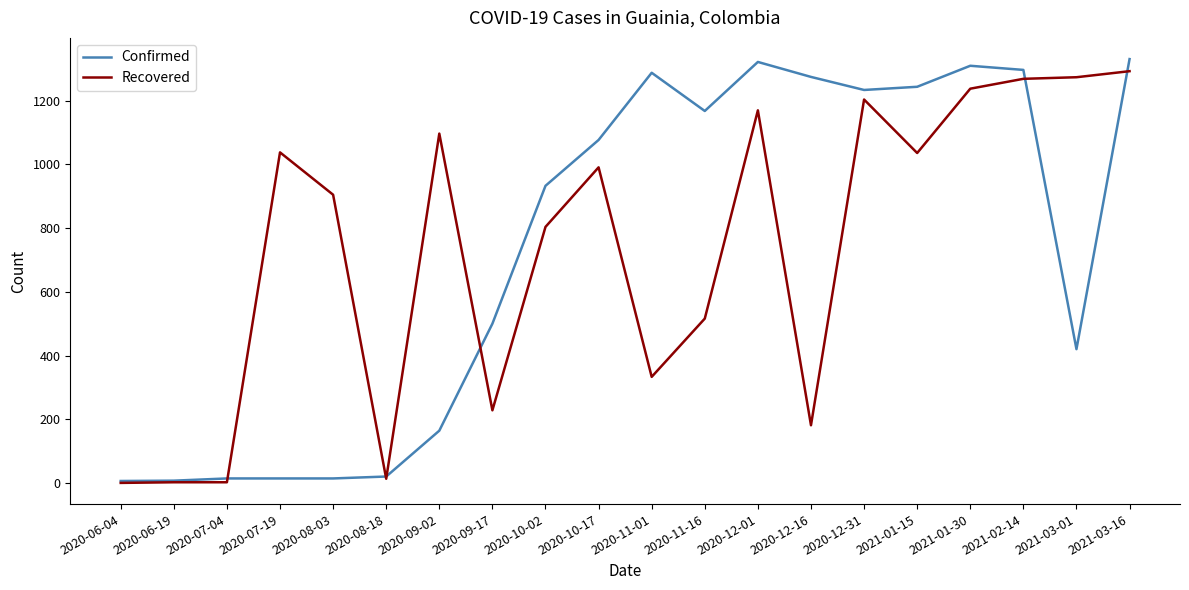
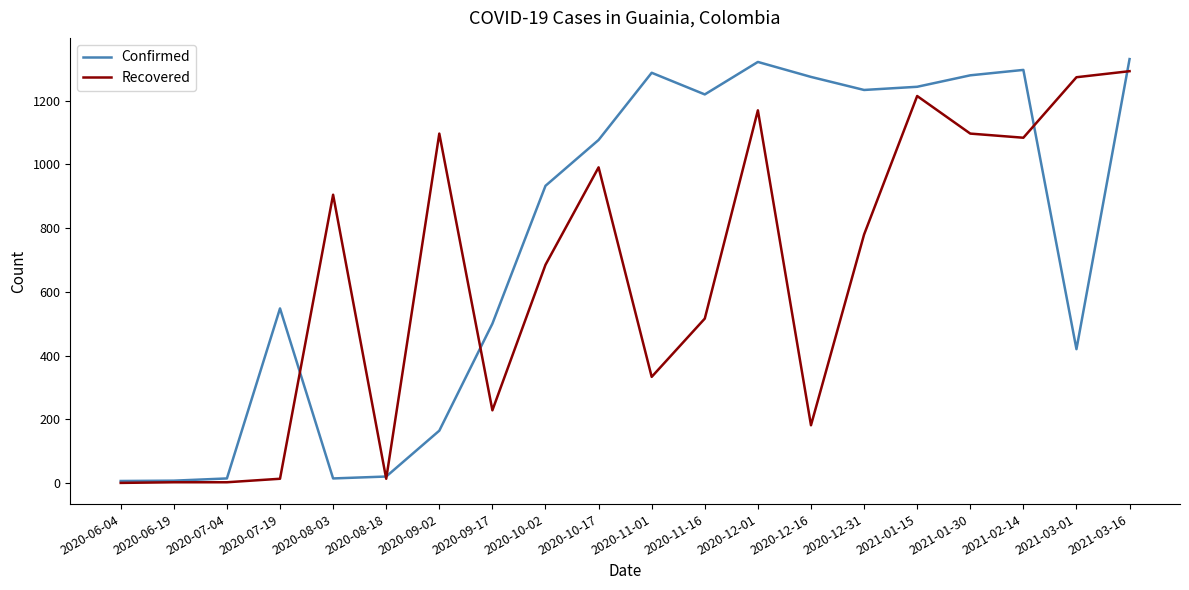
  {
    "Confirmed": {
      "2020-07-04": 10,
-     "2020-07-19": 10,
+     "2020-07-19": 550,
      "2020-08-03": 10,
      "2020-09-02": 160,
      "2020-09-17": 500,
      "2020-10-02": 930,
      "2020-10-17": 1080,
      "2020-11-01": 1290,
-     "2020-11-16": 1170,
+     "2020-11-16": 1220,
      "2020-12-01": 1320,
      "2020-12-16": 1280,
      "2020-12-31": 1230,
      "2021-01-15": 1240,
-     "2021-01-30": 1310,
+     "2021-01-30": 1280,
      "2021-02-14": 1300,
      "2021-03-01": 420,
      "2021-03-16": 1330
    },
    "Recovered": {
      "2020-07-04": 0,
-     "2020-07-19": 1040,
+     "2020-07-19": 10,
      "2020-08-03": 910,
      "2020-09-02": 1100,
      "2020-09-17": 230,
-     "2020-10-02": 800,
+     "2020-10-02": 690,
      "2020-10-17": 990,
      "2020-11-01": 330,
      "2020-11-16": 520,
      "2020-12-01": 1170,
      "2020-12-16": 180,
-     "2020-12-31": 1200,
-     "2021-01-15": 1040,
-     "2021-01-30": 1240,
-     "2021-02-14": 1270,
+     "2020-12-31": 780,
+     "2021-01-15": 1220,
+     "2021-01-30": 1100,
+     "2021-02-14": 1080,
      "2021-03-01": 1270,
      "2021-03-16": 1290
    }
  }
